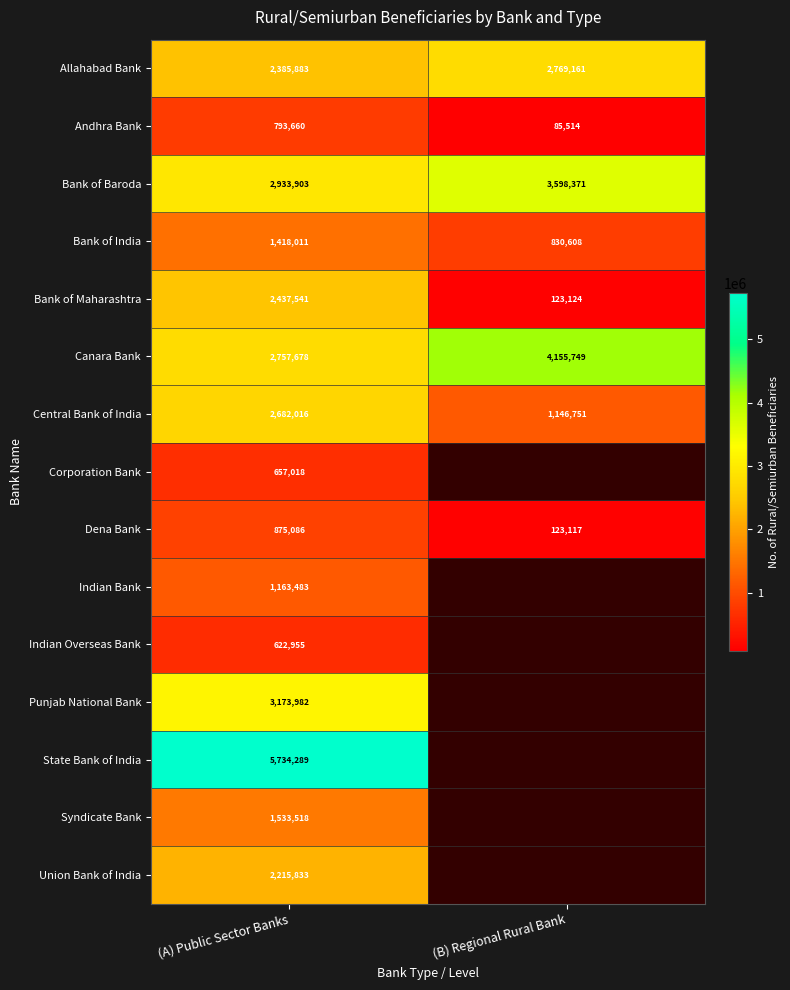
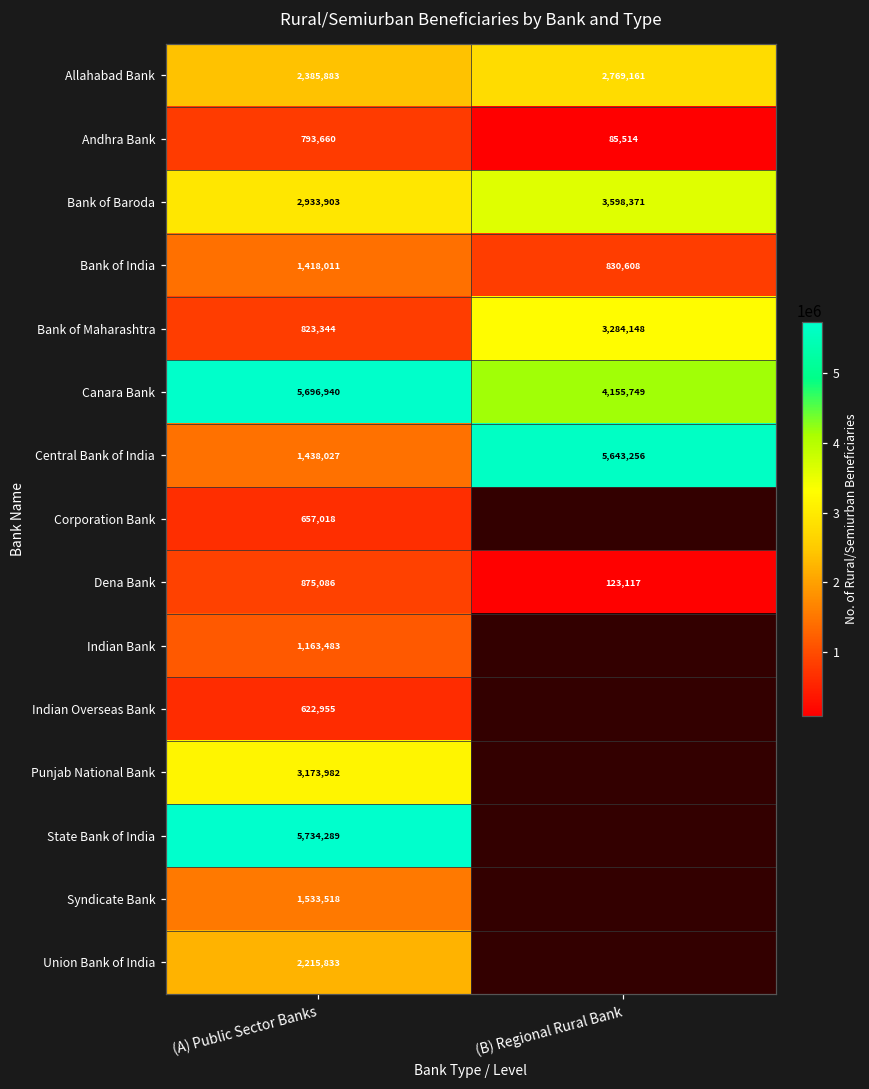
  {
    "Allahabad Bank": {
      "(A) Public Sector Banks": "2,385,883",
      "(B) Regional Rural Bank": "2,769,161"
    },
    "Andhra Bank": {
      "(A) Public Sector Banks": "793,660",
      "(B) Regional Rural Bank": "85,514"
    },
    "Bank of Baroda": {
      "(A) Public Sector Banks": "2,933,903",
      "(B) Regional Rural Bank": "3,598,371"
    },
    "Bank of India": {
      "(A) Public Sector Banks": "1,418,011",
      "(B) Regional Rural Bank": "830,608"
    },
    "Bank of Maharashtra": {
-     "(A) Public Sector Banks": "2,437,541",
-     "(B) Regional Rural Bank": "123,124"
+     "(A) Public Sector Banks": "823,344",
+     "(B) Regional Rural Bank": "3,284,148"
    },
    "Canara Bank": {
-     "(A) Public Sector Banks": "2,757,678",
+     "(A) Public Sector Banks": "5,696,940",
      "(B) Regional Rural Bank": "4,155,749"
    },
    "Central Bank of India": {
-     "(A) Public Sector Banks": "2,682,016",
-     "(B) Regional Rural Bank": "1,146,751"
+     "(A) Public Sector Banks": "1,438,027",
+     "(B) Regional Rural Bank": "5,643,256"
    },
    "Corporation Bank": {
      "(A) Public Sector Banks": "657,018"
    },
    "Dena Bank": {
      "(A) Public Sector Banks": "875,086",
      "(B) Regional Rural Bank": "123,117"
    },
    "Indian Bank": {
      "(A) Public Sector Banks": "1,163,483"
    },
    "Indian Overseas Bank": {
      "(A) Public Sector Banks": "622,955"
    },
    "Punjab National Bank": {
      "(A) Public Sector Banks": "3,173,982"
    },
    "State Bank of India": {
      "(A) Public Sector Banks": "5,734,289"
    },
    "Syndicate Bank": {
      "(A) Public Sector Banks": "1,533,518"
    },
    "Union Bank of India": {
      "(A) Public Sector Banks": "2,215,833"
    }
  }
